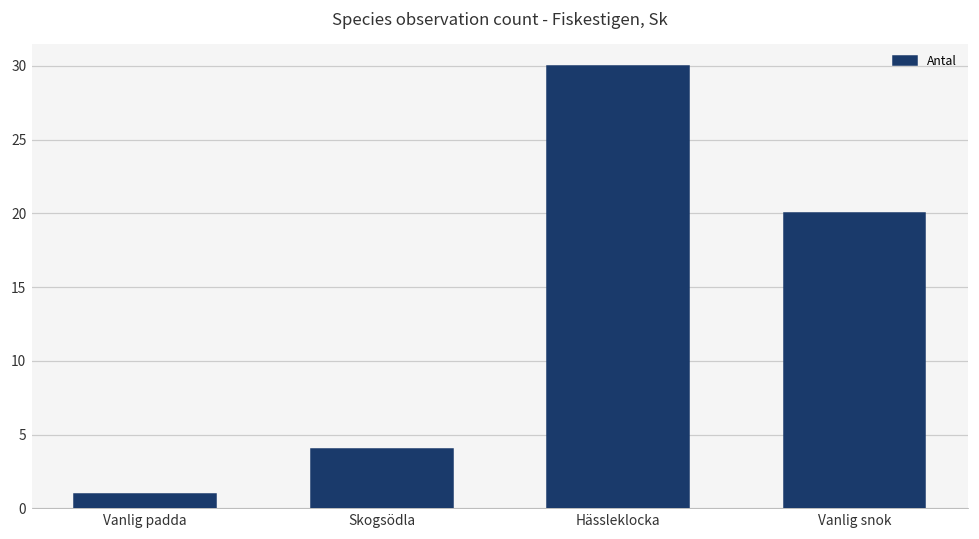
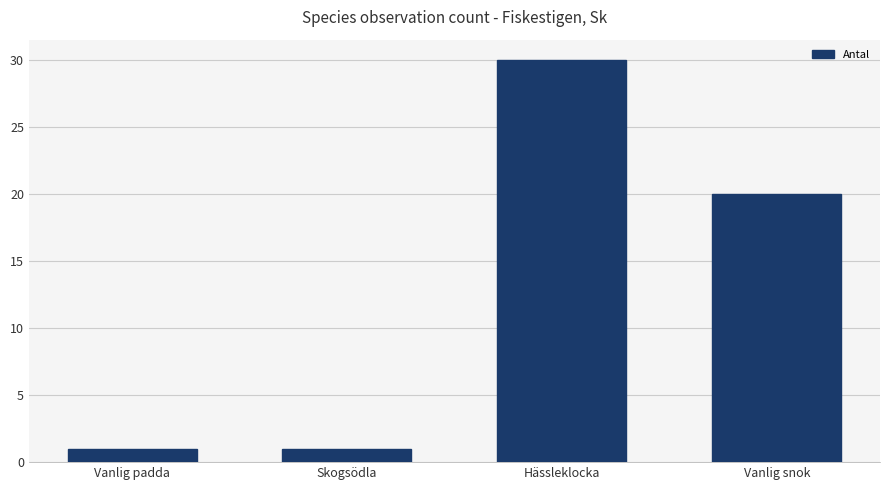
  {
    "Vanlig padda": 1,
-   "Skogsödla": 4,
+   "Skogsödla": 1,
    "Hässleklocka": 30,
    "Vanlig snok": 20
  }
